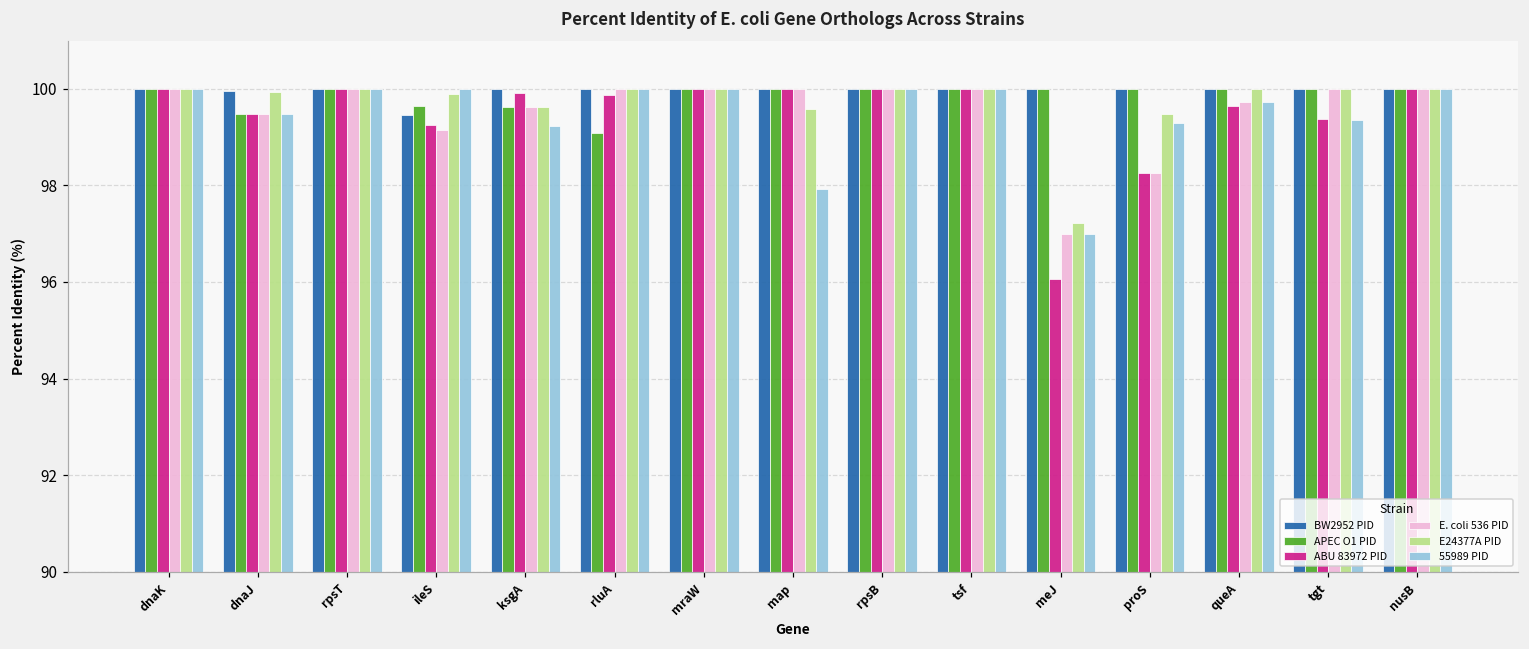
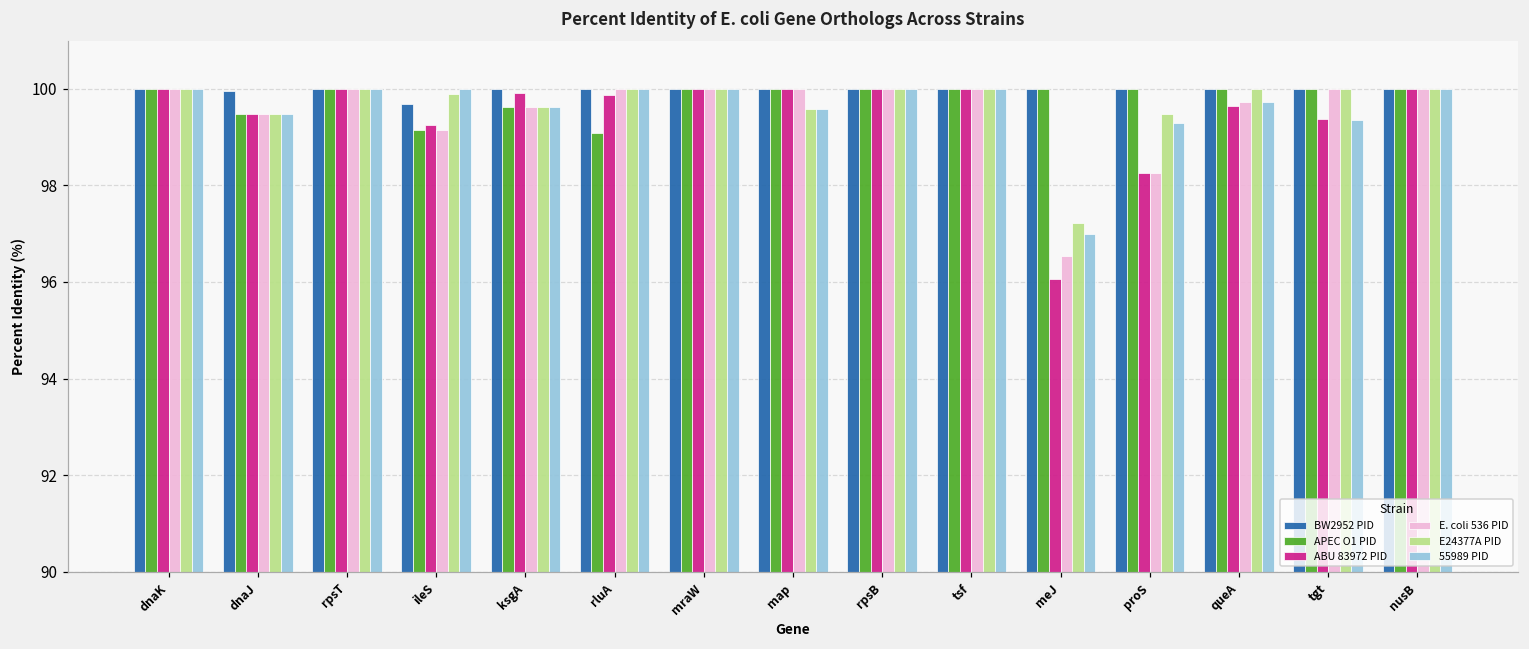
  {
    "BW2952 PID": {
      "dnaK": 100.0,
      "dnaJ": 100.0,
      "rpsT": 100.0,
-     "ileS": 99.5,
+     "ileS": 99.7,
      "ksgA": 100.0,
      "rluA": 100.0,
      "mraW": 100.0,
      "map": 100.0,
      "rpsB": 100.0,
      "tsf": 100.0,
      "meJ": 100.0,
      "proS": 100.0,
      "queA": 100.0,
      "tgt": 100.0,
      "nusB": 100.0
    },
    "APEC O1 PID": {
      "dnaK": 100.0,
      "dnaJ": 99.5,
      "rpsT": 100.0,
-     "ileS": 99.7,
+     "ileS": 99.2,
      "ksgA": 99.6,
      "rluA": 99.1,
      "mraW": 100.0,
      "map": 100.0,
      "rpsB": 100.0,
      "tsf": 100.0,
      "meJ": 100.0,
      "proS": 100.0,
      "queA": 100.0,
      "tgt": 100.0,
      "nusB": 100.0
    },
    "ABU 83972 PID": {
      "dnaK": 100.0,
      "dnaJ": 99.5,
      "rpsT": 100.0,
      "ileS": 99.3,
      "ksgA": 99.9,
      "rluA": 99.9,
      "mraW": 100.0,
      "map": 100.0,
      "rpsB": 100.0,
      "tsf": 100.0,
      "meJ": 96.1,
      "proS": 98.3,
      "queA": 99.7,
      "tgt": 99.4,
      "nusB": 100.0
    },
    "E. coli 536 PID": {
      "dnaK": 100.0,
      "dnaJ": 99.5,
      "rpsT": 100.0,
      "ileS": 99.2,
      "ksgA": 99.6,
      "rluA": 100.0,
      "mraW": 100.0,
      "map": 100.0,
      "rpsB": 100.0,
      "tsf": 100.0,
-     "meJ": 97.0,
+     "meJ": 96.5,
      "proS": 98.3,
      "queA": 99.7,
      "tgt": 100.0,
      "nusB": 100.0
    },
    "E24377A PID": {
      "dnaK": 100.0,
-     "dnaJ": 99.9,
+     "dnaJ": 99.5,
      "rpsT": 100.0,
      "ileS": 99.9,
      "ksgA": 99.6,
      "rluA": 100.0,
      "mraW": 100.0,
      "map": 99.6,
      "rpsB": 100.0,
      "tsf": 100.0,
      "meJ": 97.2,
      "proS": 99.5,
      "queA": 100.0,
      "tgt": 100.0,
      "nusB": 100.0
    },
    "55989 PID": {
      "dnaK": 100.0,
      "dnaJ": 99.5,
      "rpsT": 100.0,
      "ileS": 100.0,
-     "ksgA": 99.2,
+     "ksgA": 99.6,
      "rluA": 100.0,
      "mraW": 100.0,
-     "map": 97.9,
+     "map": 99.6,
      "rpsB": 100.0,
      "tsf": 100.0,
      "meJ": 97.0,
      "proS": 99.3,
      "queA": 99.7,
      "tgt": 99.4,
      "nusB": 100.0
    }
  }
